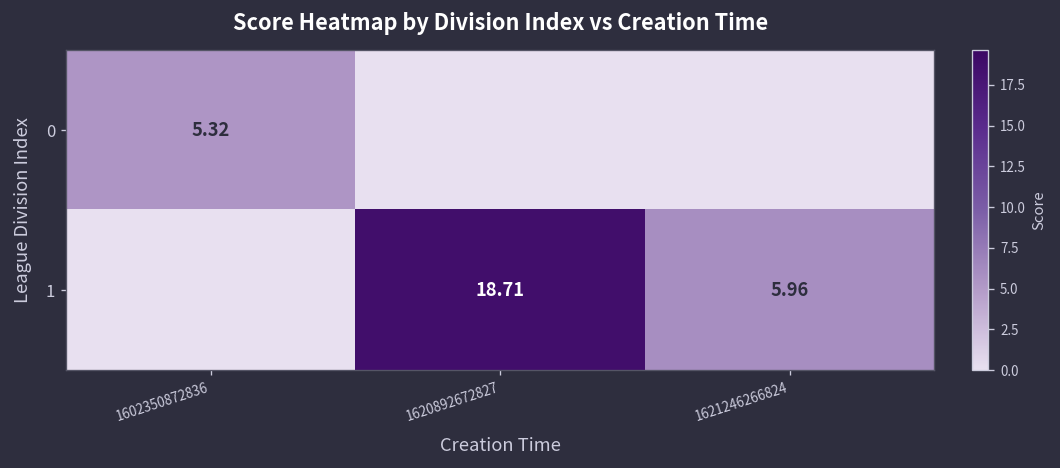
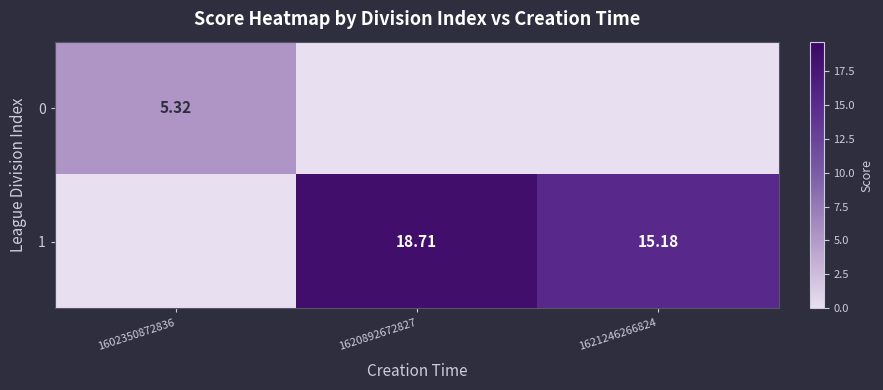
  {
    "0": {
      "1602350872836": 5.32
    },
    "1": {
      "1620892672827": 18.71,
-     "1621246266824": 5.96
+     "1621246266824": 15.18
    }
  }
